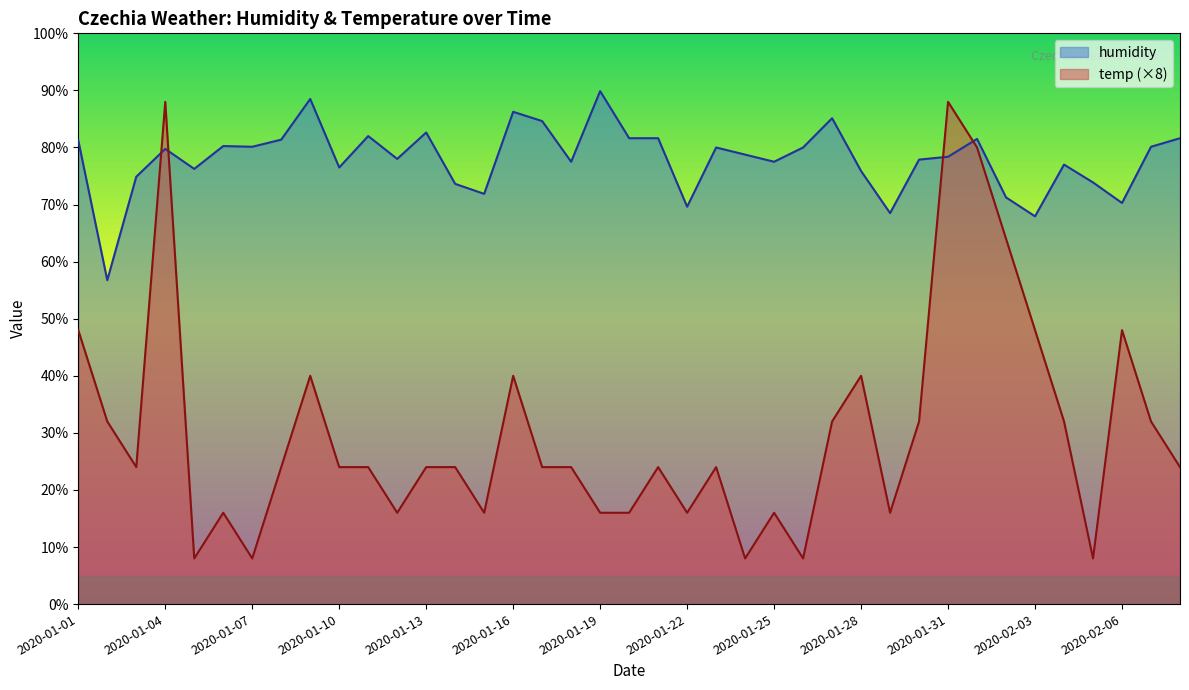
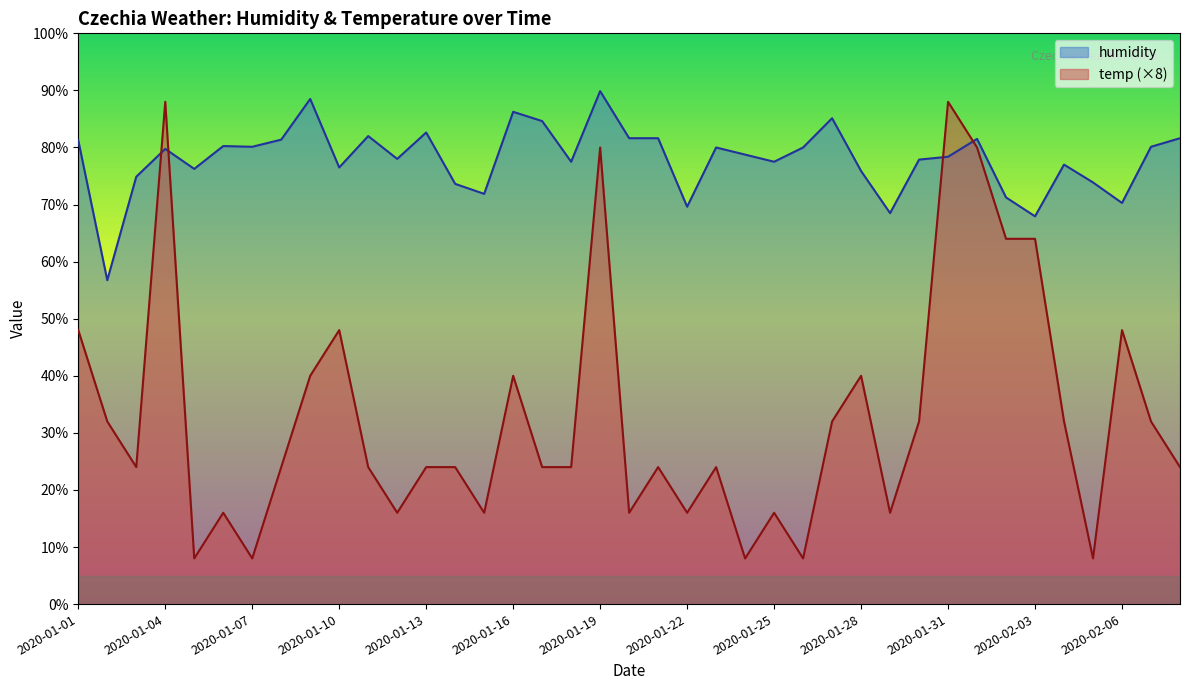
  {
    "humidity": {
      "2020-01-01": "81%",
      "2020-01-04": "80%",
      "2020-01-07": "80%",
      "2020-01-10": "77%",
      "2020-01-13": "83%",
      "2020-01-16": "86%",
      "2020-01-19": "90%",
      "2020-01-22": "70%",
      "2020-01-25": "78%",
      "2020-01-28": "76%",
      "2020-01-31": "78%",
      "2020-02-03": "68%",
      "2020-02-06": "70%"
    },
    "temp (×8)": {
      "2020-01-01": "48%",
      "2020-01-04": "88%",
      "2020-01-07": "8%",
-     "2020-01-10": "24%",
+     "2020-01-10": "48%",
      "2020-01-13": "24%",
      "2020-01-16": "40%",
-     "2020-01-19": "16%",
+     "2020-01-19": "80%",
      "2020-01-22": "16%",
      "2020-01-25": "16%",
      "2020-01-28": "40%",
      "2020-01-31": "88%",
-     "2020-02-03": "48%",
+     "2020-02-03": "64%",
      "2020-02-06": "48%"
    }
  }
